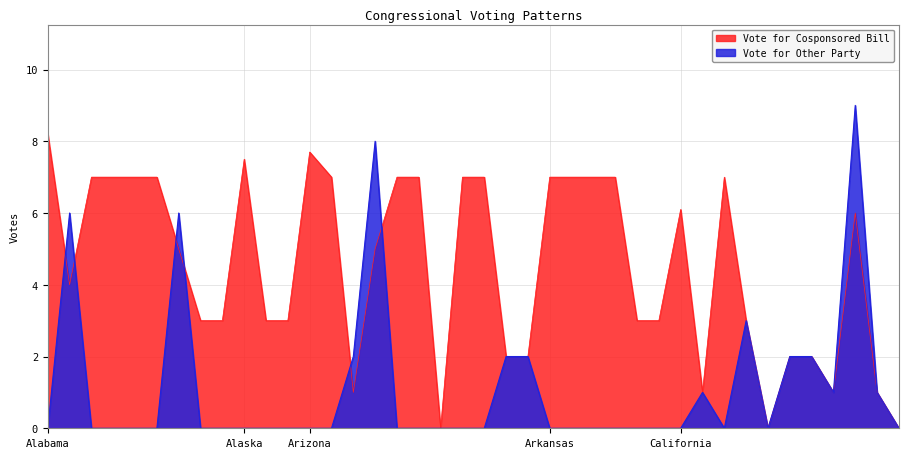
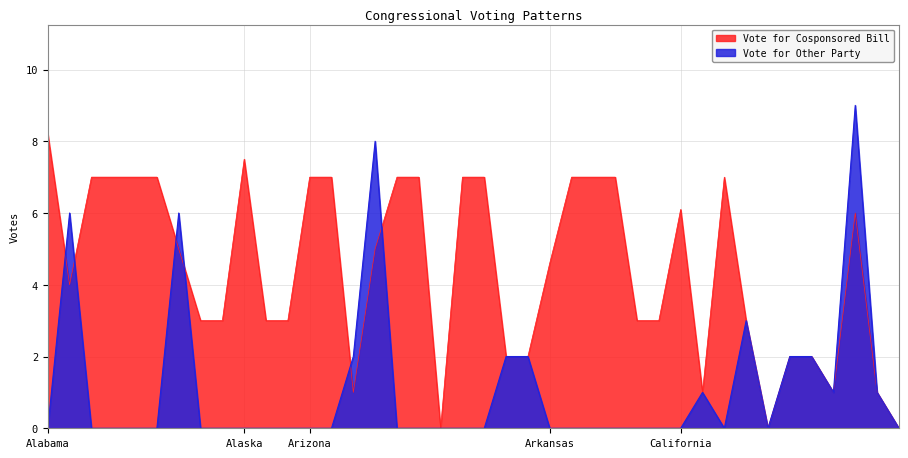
  {
    "Vote for Cosponsored Bill": {
      "Alabama": 8.2,
      "Alaska": 7.5,
-     "Arizona": 7.7,
-     "Arkansas": 7.0,
+     "Arizona": 7.0,
+     "Arkansas": 4.6,
      "California": 6.1
    },
    "Vote for Other Party": {
      "Alabama": 0.0,
      "Alaska": 0.0,
      "Arizona": 0.0,
      "Arkansas": 0.0,
      "California": 0.0
    }
  }
